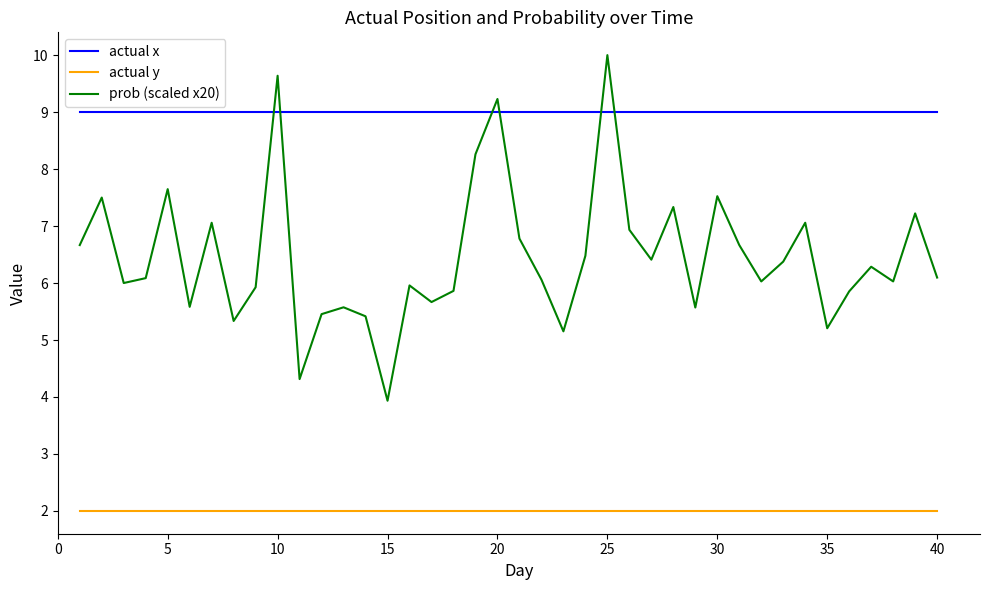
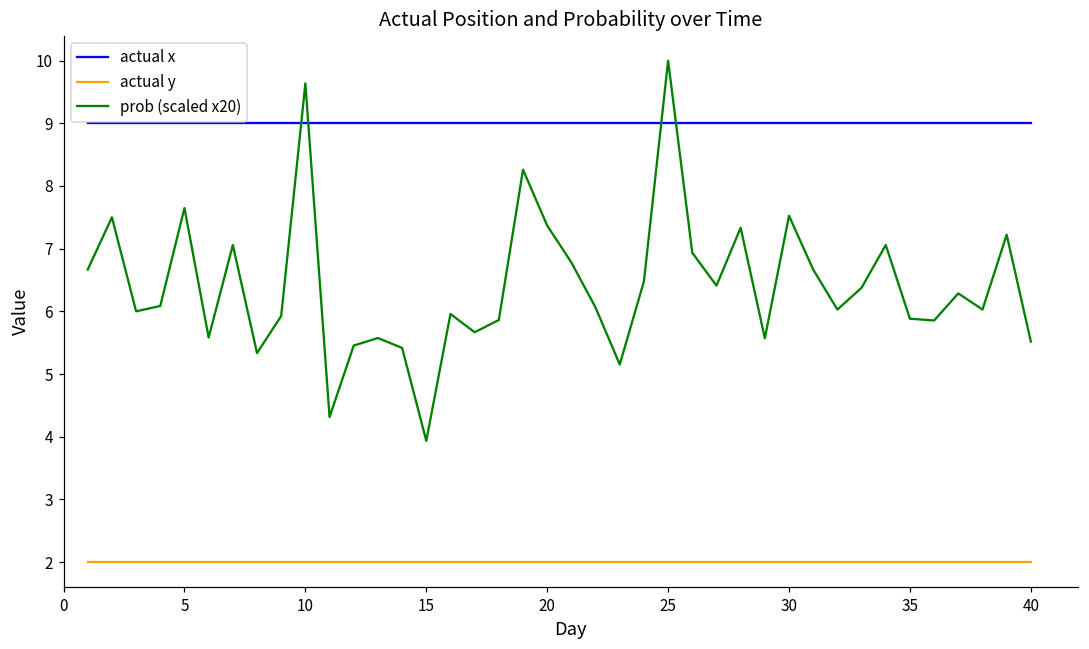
  {
    "actual x": {
      "5": 9.0,
      "10": 9.0,
      "15": 9.0,
      "20": 9.0,
      "25": 9.0,
      "30": 9.0,
      "35": 9.0,
      "40": 9.0
    },
    "actual y": {
      "5": 2.0,
      "10": 2.0,
      "15": 2.0,
      "20": 2.0,
      "25": 2.0,
      "30": 2.0,
      "35": 2.0,
      "40": 2.0
    },
    "prob (scaled x20)": {
      "5": 7.6,
      "10": 9.6,
      "15": 3.9,
-     "20": 9.2,
+     "20": 7.4,
      "25": 10.0,
      "30": 7.5,
-     "35": 5.2,
-     "40": 6.1
+     "35": 5.9,
+     "40": 5.5
    }
  }
